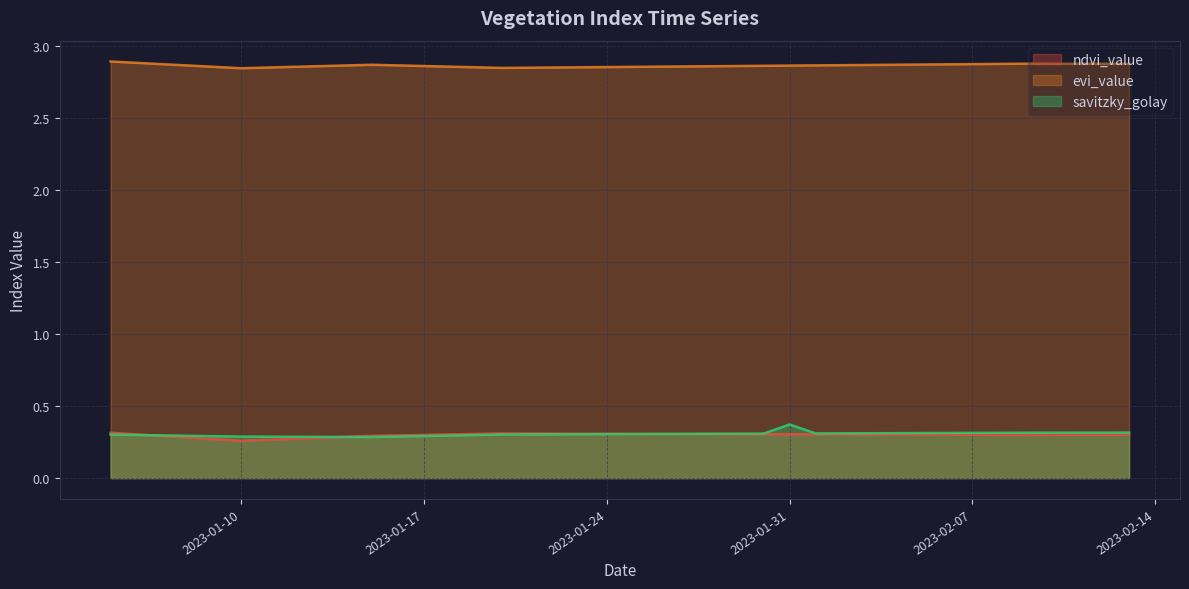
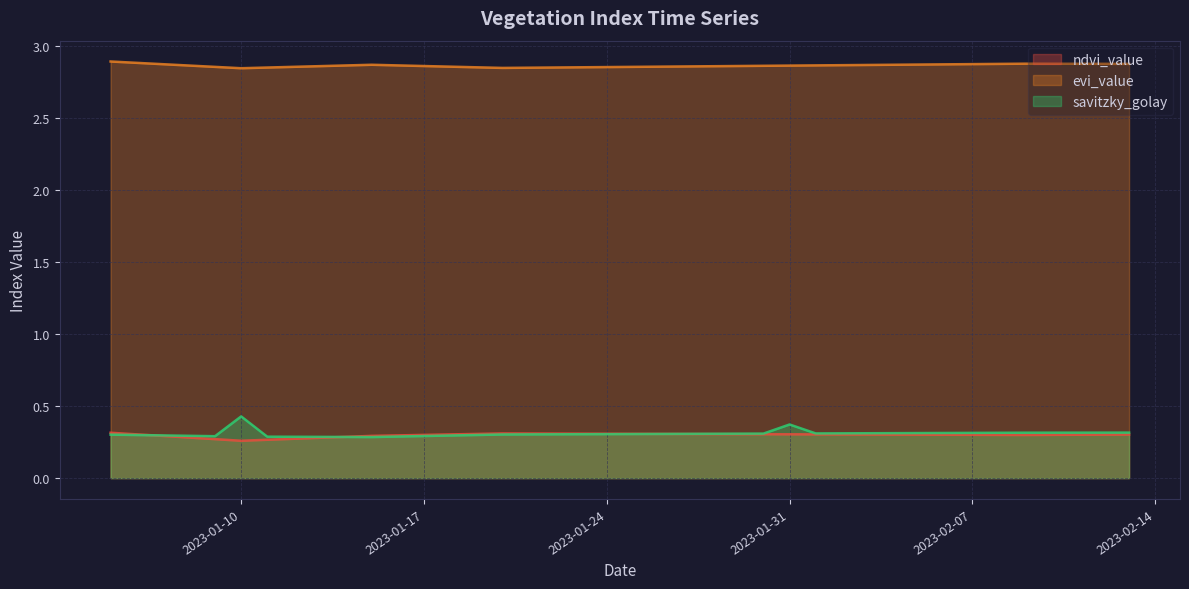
  {
    "savitzky_golay": {
-     "2023-01-10": 0.29,
+     "2023-01-10": 0.43,
      "2023-01-31": 0.37
    }
  }
